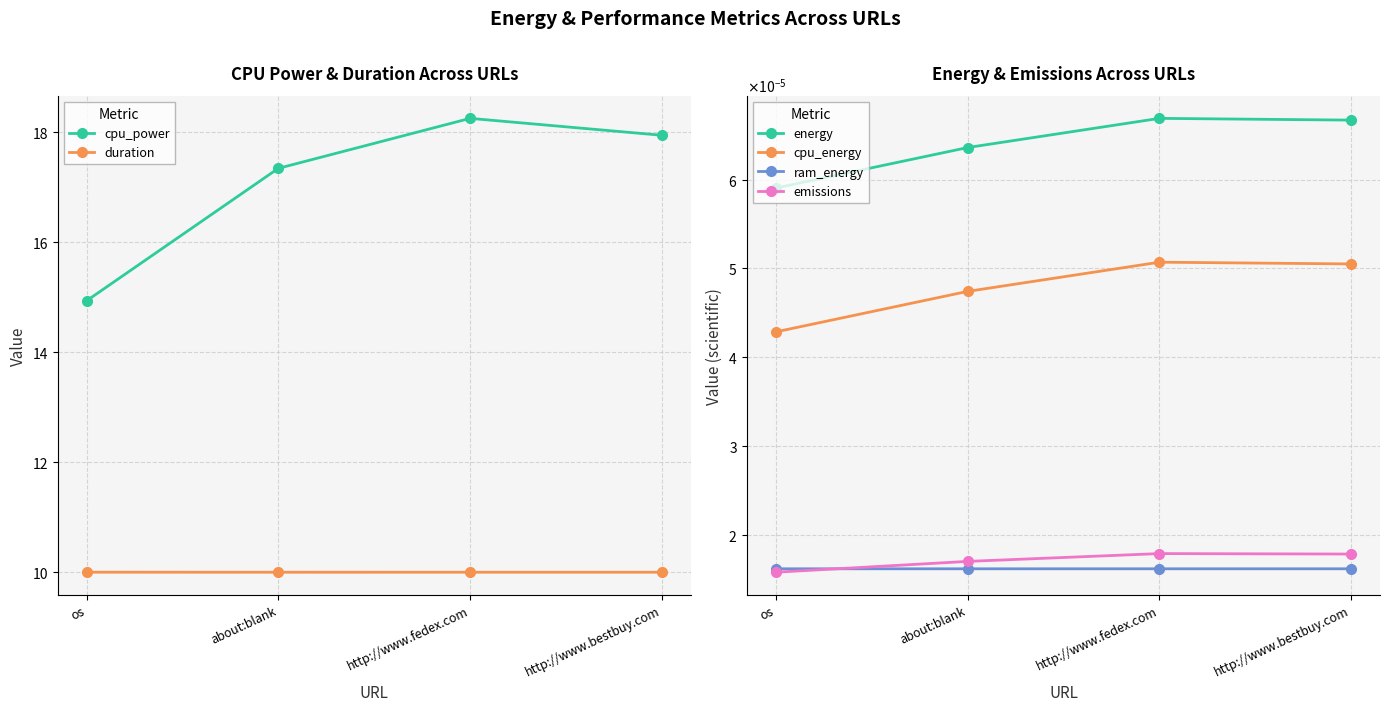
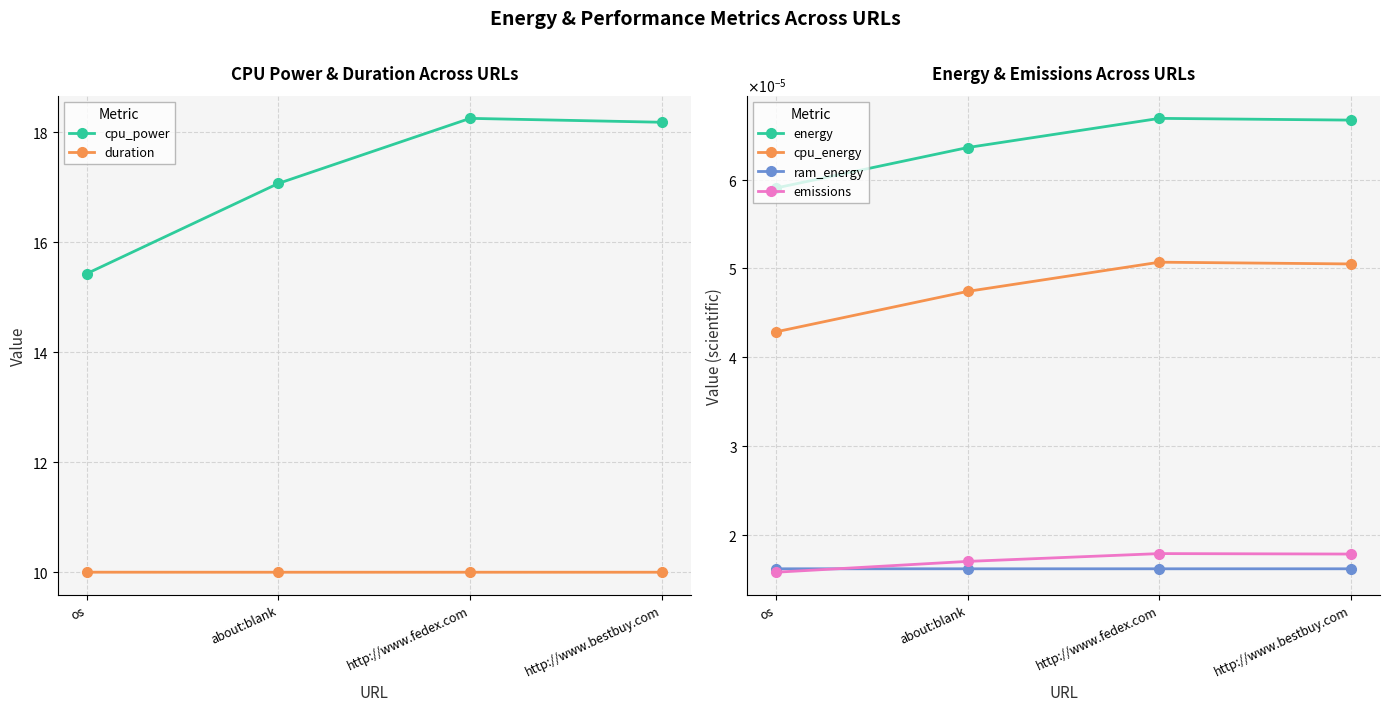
  {
    "CPU Power & Duration Across URLs": {
      "cpu_power": {
-       "os": 14.9,
-       "about:blank": 17.3,
+       "os": 15.4,
+       "about:blank": 17.1,
        "http://www.fedex.com": 18.2,
-       "http://www.bestbuy.com": 17.9
+       "http://www.bestbuy.com": 18.2
      },
      "duration": {
        "os": 10.0,
        "about:blank": 10.0,
        "http://www.fedex.com": 10.0,
        "http://www.bestbuy.com": 10.0
      }
    },
    "Energy & Emissions Across URLs": {
      "energy": {
        "about:blank": 0.000064,
        "http://www.fedex.com": 0.000067,
        "http://www.bestbuy.com": 0.000067
      },
      "cpu_energy": {
        "os": 0.000043,
        "about:blank": 0.000047,
        "http://www.fedex.com": 0.000051,
        "http://www.bestbuy.com": 0.000051
      },
      "ram_energy": {
        "os": 0.000016,
        "about:blank": 0.000016,
        "http://www.fedex.com": 0.000016,
        "http://www.bestbuy.com": 0.000016
      },
      "emissions": {
        "os": 0.000016,
        "about:blank": 0.000017,
        "http://www.fedex.com": 0.000018,
        "http://www.bestbuy.com": 0.000018
      }
    }
  }
